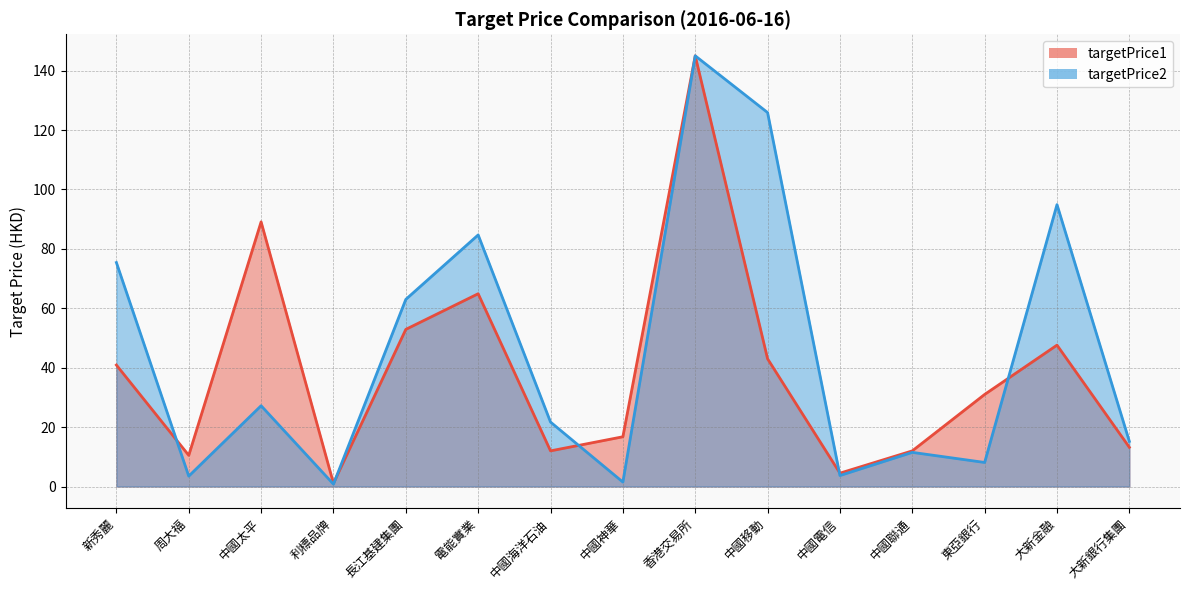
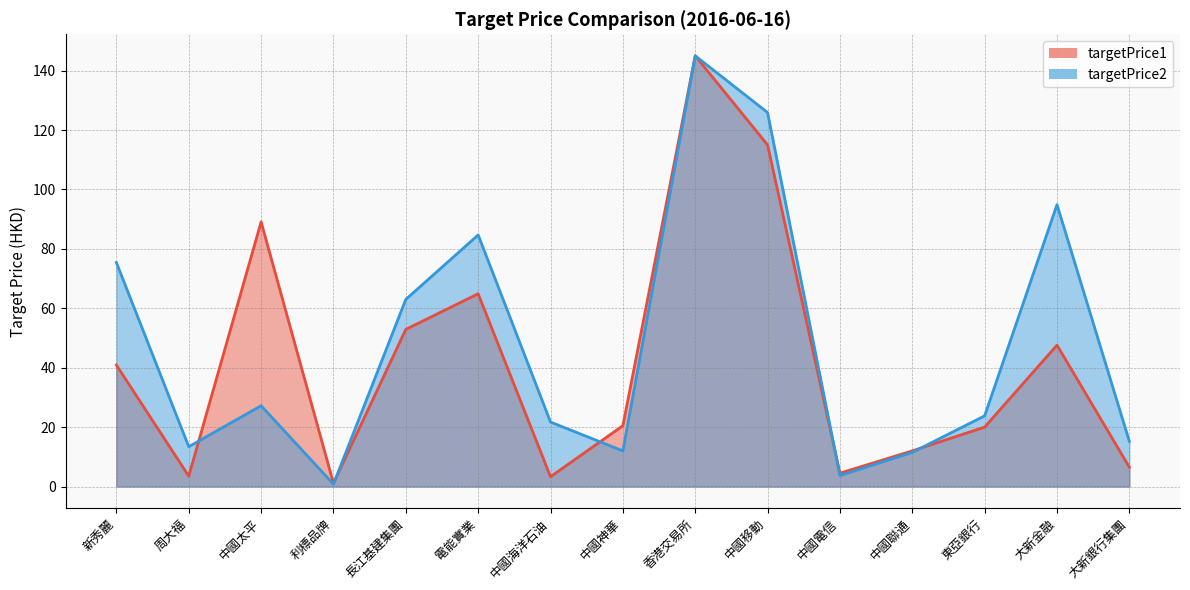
  {
    "targetPrice1": {
      "新秀麗": 41,
-     "周大福": 11,
+     "周大福": 4,
      "中國太平": 89,
      "長江基建集團": 53,
      "電能實業": 65,
-     "中國海洋石油": 12,
-     "中國神華": 17,
-     "中國移動": 43,
-     "東亞銀行": 31,
+     "中國海洋石油": 3,
+     "中國神華": 20,
+     "中國移動": 115,
+     "東亞銀行": 20,
      "大新金融": 48,
-     "大新銀行集團": 13
+     "大新銀行集團": 7
    },
    "targetPrice2": {
      "新秀麗": 75,
-     "周大福": 4,
+     "周大福": 13,
      "中國太平": 27,
      "長江基建集團": 63,
      "電能實業": 85,
      "中國海洋石油": 22,
-     "中國神華": 2,
+     "中國神華": 12,
      "中國移動": 126,
-     "東亞銀行": 8,
+     "東亞銀行": 24,
      "大新金融": 95,
      "大新銀行集團": 15
    }
  }
